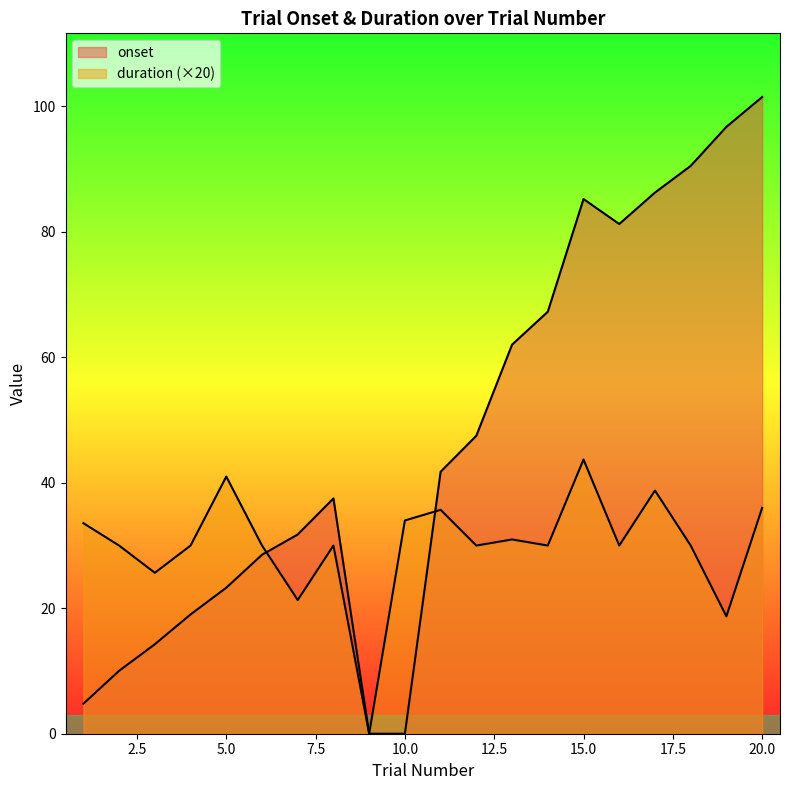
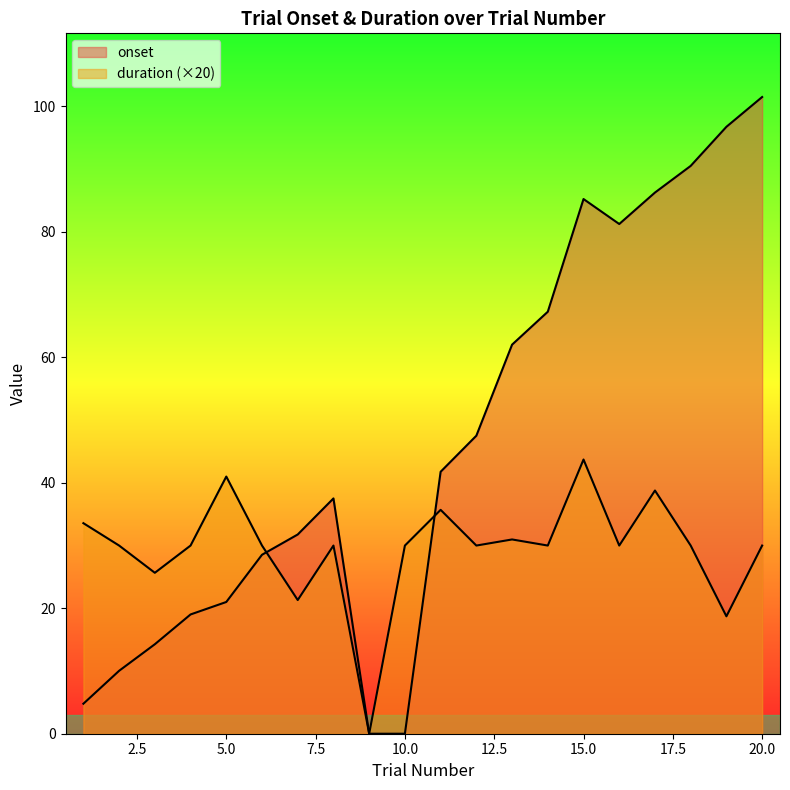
  {
    "onset": {
-     "5.0": 23,
+     "5.0": 21,
      "15.0": 85,
      "20.0": 102
    },
    "duration (×20)": {
      "5.0": 41,
-     "10.0": 34,
+     "10.0": 30,
      "15.0": 44,
-     "20.0": 36
+     "20.0": 30
    }
  }
